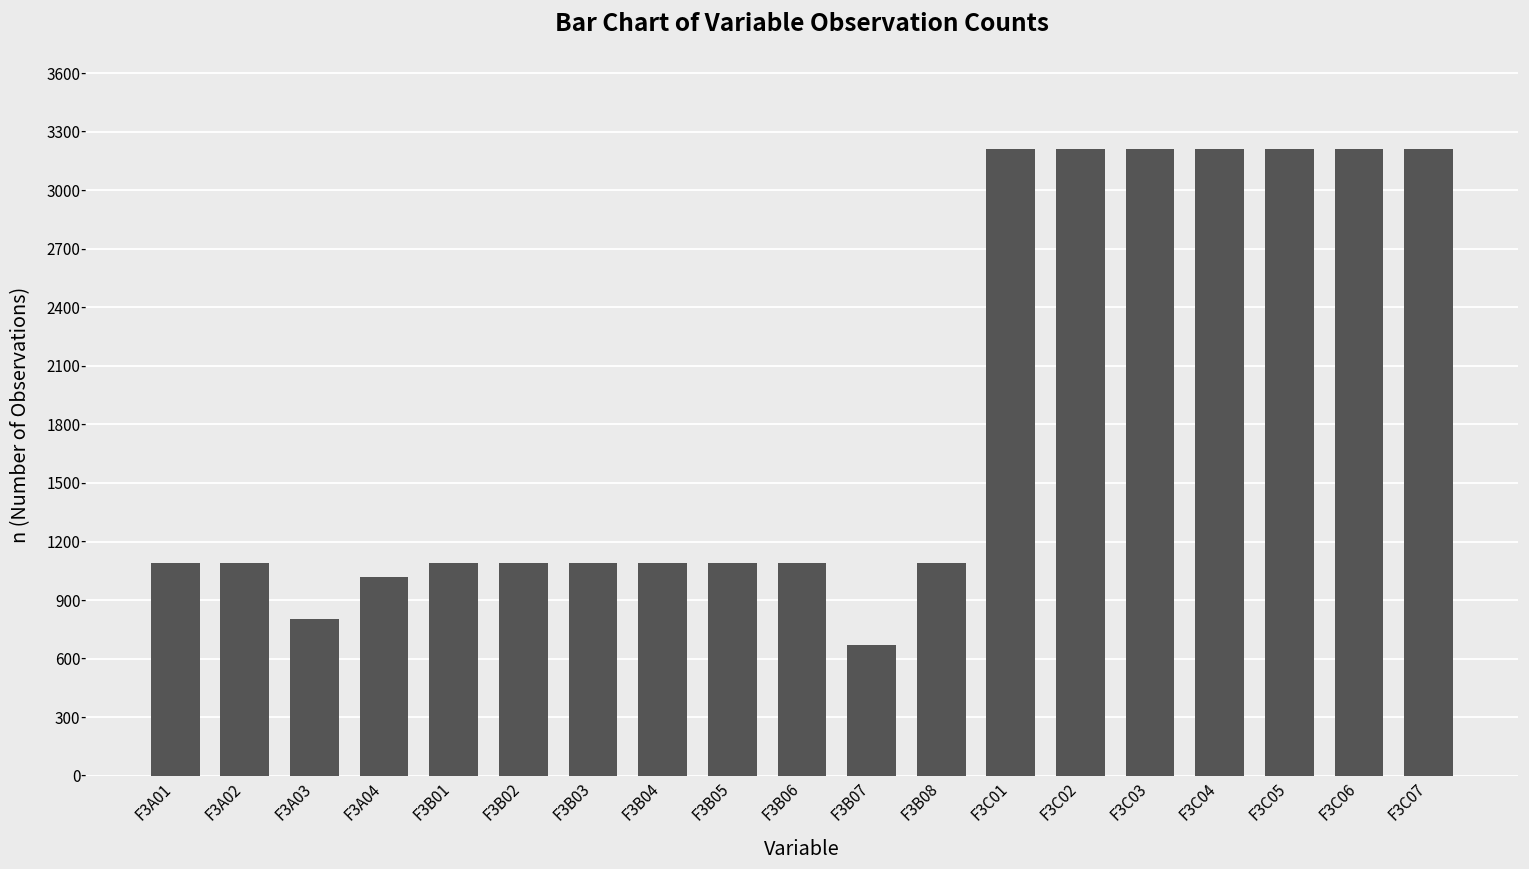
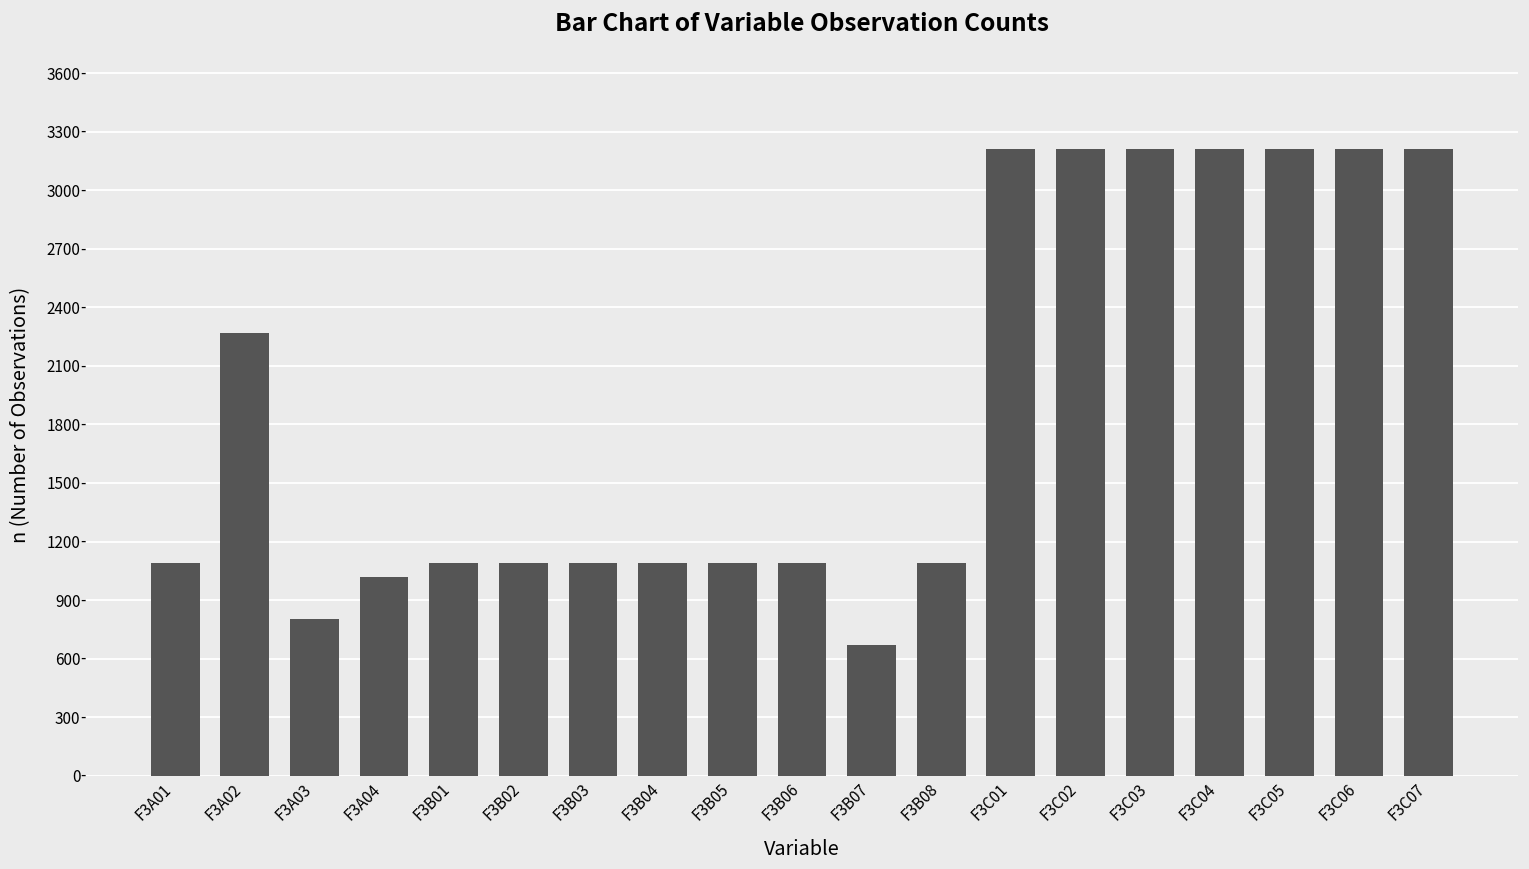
  {
    "F3A01": 1090,
-   "F3A02": 1090,
+   "F3A02": 2270,
    "F3A03": 800,
    "F3A04": 1020,
    "F3B01": 1090,
    "F3B02": 1090,
    "F3B03": 1090,
    "F3B04": 1090,
    "F3B05": 1090,
    "F3B06": 1090,
    "F3B07": 670,
    "F3B08": 1090,
    "F3C01": 3210,
    "F3C02": 3210,
    "F3C03": 3210,
    "F3C04": 3210,
    "F3C05": 3210,
    "F3C06": 3210,
    "F3C07": 3210
  }
